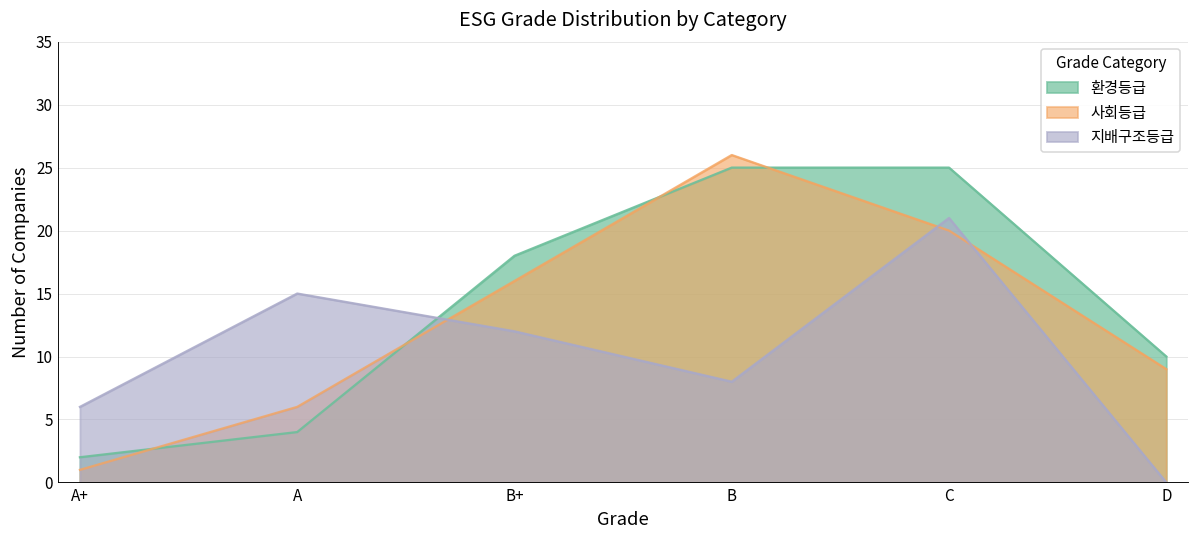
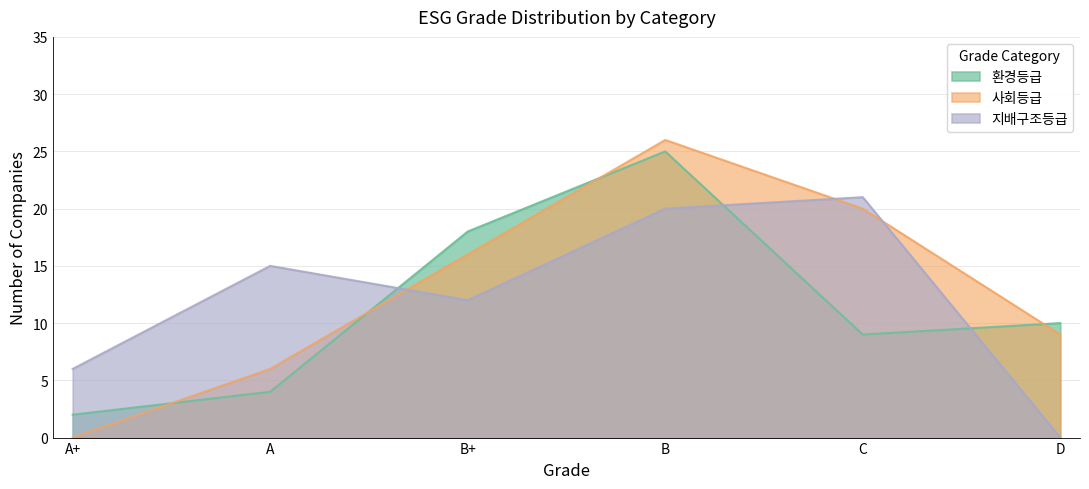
  {
    "환경등급": {
      "A+": 2,
      "A": 4,
      "B+": 18,
      "B": 25,
-     "C": 25,
+     "C": 9,
      "D": 10
    },
    "사회등급": {
-     "A+": 1,
+     "A+": 0,
      "A": 6,
      "B+": 16,
      "B": 26,
      "C": 20,
      "D": 9
    },
    "지배구조등급": {
      "A+": 6,
      "A": 15,
      "B+": 12,
-     "B": 8,
+     "B": 20,
      "C": 21,
      "D": 0
    }
  }
